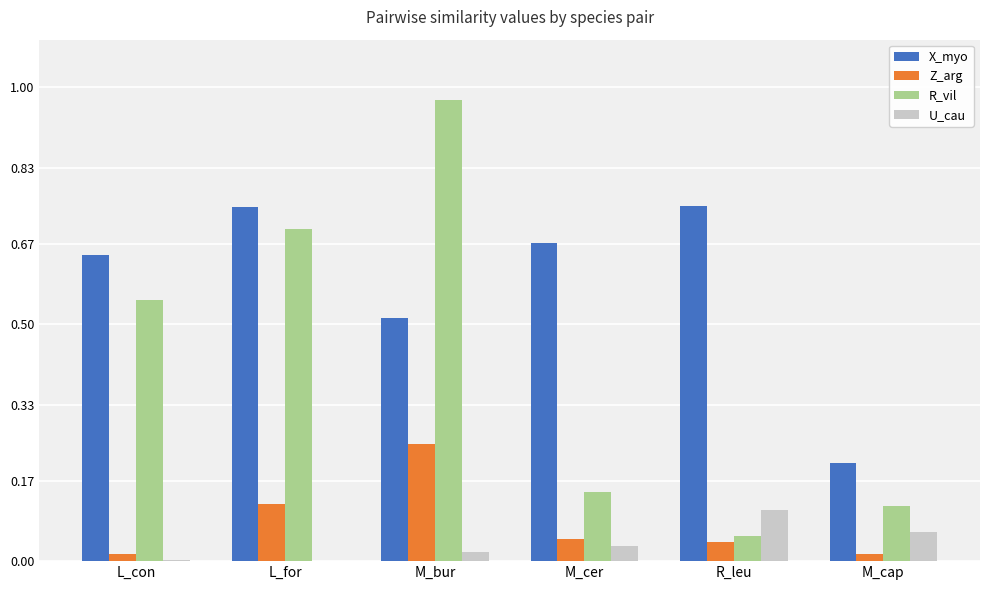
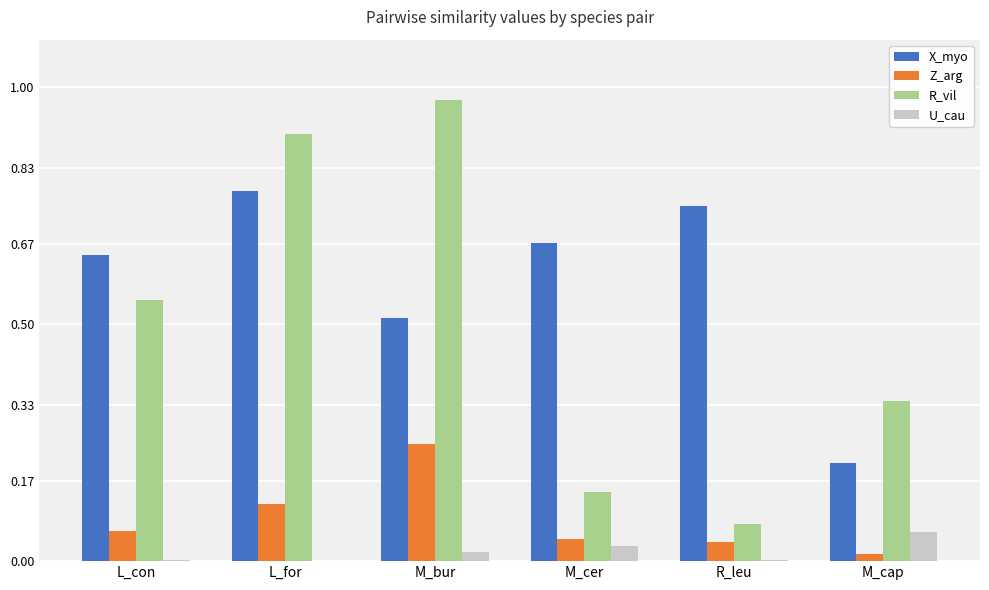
  {
    "X_myo": {
      "L_con": 0.65,
-     "L_for": 0.75,
+     "L_for": 0.78,
      "M_bur": 0.51,
      "M_cer": 0.67,
      "R_leu": 0.75,
      "M_cap": 0.21
    },
    "Z_arg": {
-     "L_con": 0.02,
+     "L_con": 0.06,
      "L_for": 0.12,
      "M_bur": 0.25,
      "M_cer": 0.05,
      "R_leu": 0.04,
      "M_cap": 0.02
    },
    "R_vil": {
      "L_con": 0.55,
-     "L_for": 0.7,
+     "L_for": 0.9,
      "M_bur": 0.97,
      "M_cer": 0.15,
-     "R_leu": 0.05,
-     "M_cap": 0.12
+     "R_leu": 0.08,
+     "M_cap": 0.34
    },
    "U_cau": {
      "M_bur": 0.02,
      "M_cer": 0.03,
-     "R_leu": 0.11,
+     "R_leu": 0.00,
      "M_cap": 0.06
    }
  }
